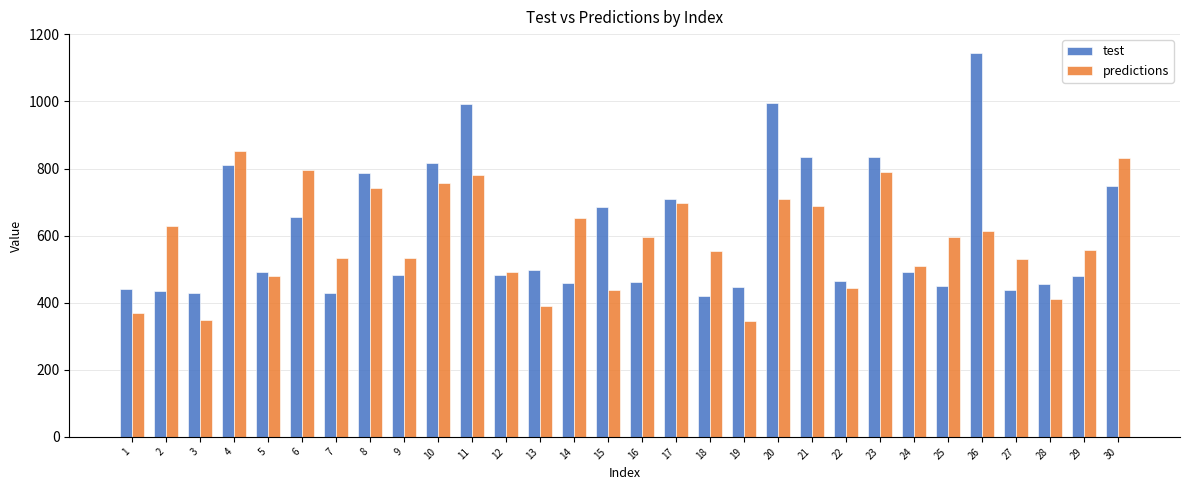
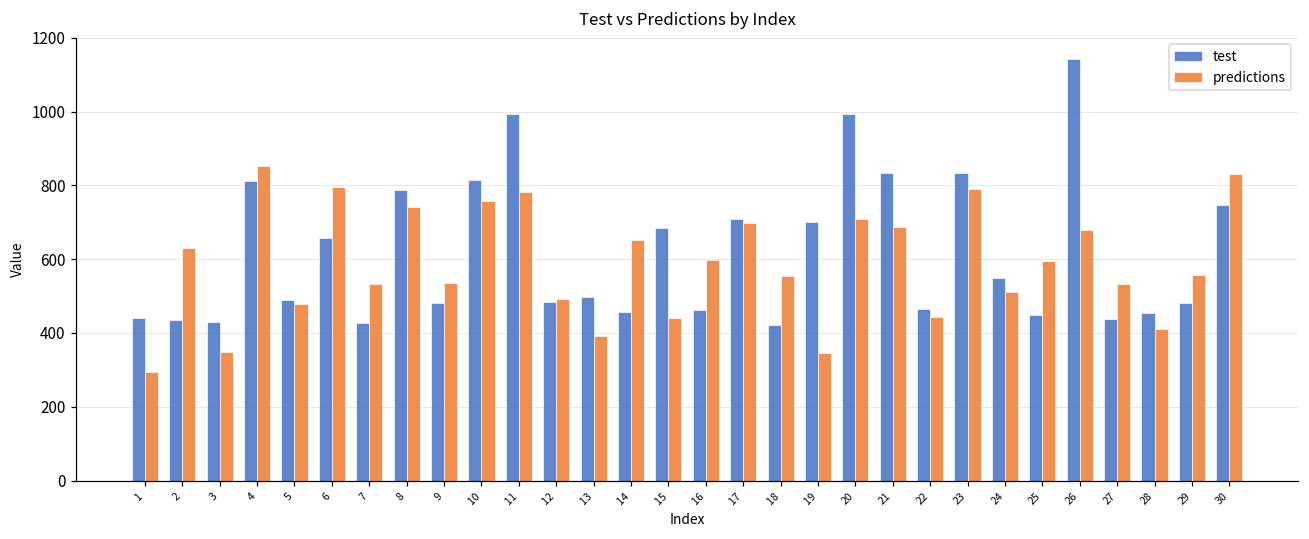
  {
    "test": {
      "1": 440,
      "2": 440,
      "3": 430,
      "4": 810,
      "5": 490,
      "6": 660,
      "7": 430,
      "8": 790,
      "9": 480,
      "10": 820,
      "11": 990,
      "12": 480,
      "13": 500,
      "14": 460,
      "15": 690,
      "16": 460,
      "17": 710,
      "18": 420,
-     "19": 450,
+     "19": 700,
      "20": 990,
      "21": 830,
      "22": 460,
      "23": 830,
-     "24": 490,
+     "24": 550,
      "25": 450,
      "26": 1140,
      "27": 440,
      "28": 460,
      "29": 480,
      "30": 750
    },
    "predictions": {
-     "1": 370,
+     "1": 290,
      "2": 630,
      "3": 350,
      "4": 850,
      "5": 480,
      "6": 800,
      "7": 530,
      "8": 740,
      "9": 530,
      "10": 760,
      "11": 780,
      "12": 490,
      "13": 390,
      "14": 650,
      "15": 440,
      "16": 600,
      "17": 700,
      "18": 550,
      "19": 350,
      "20": 710,
      "21": 690,
      "22": 440,
      "23": 790,
      "24": 510,
      "25": 600,
-     "26": 610,
+     "26": 680,
      "27": 530,
      "28": 410,
      "29": 560,
      "30": 830
    }
  }
